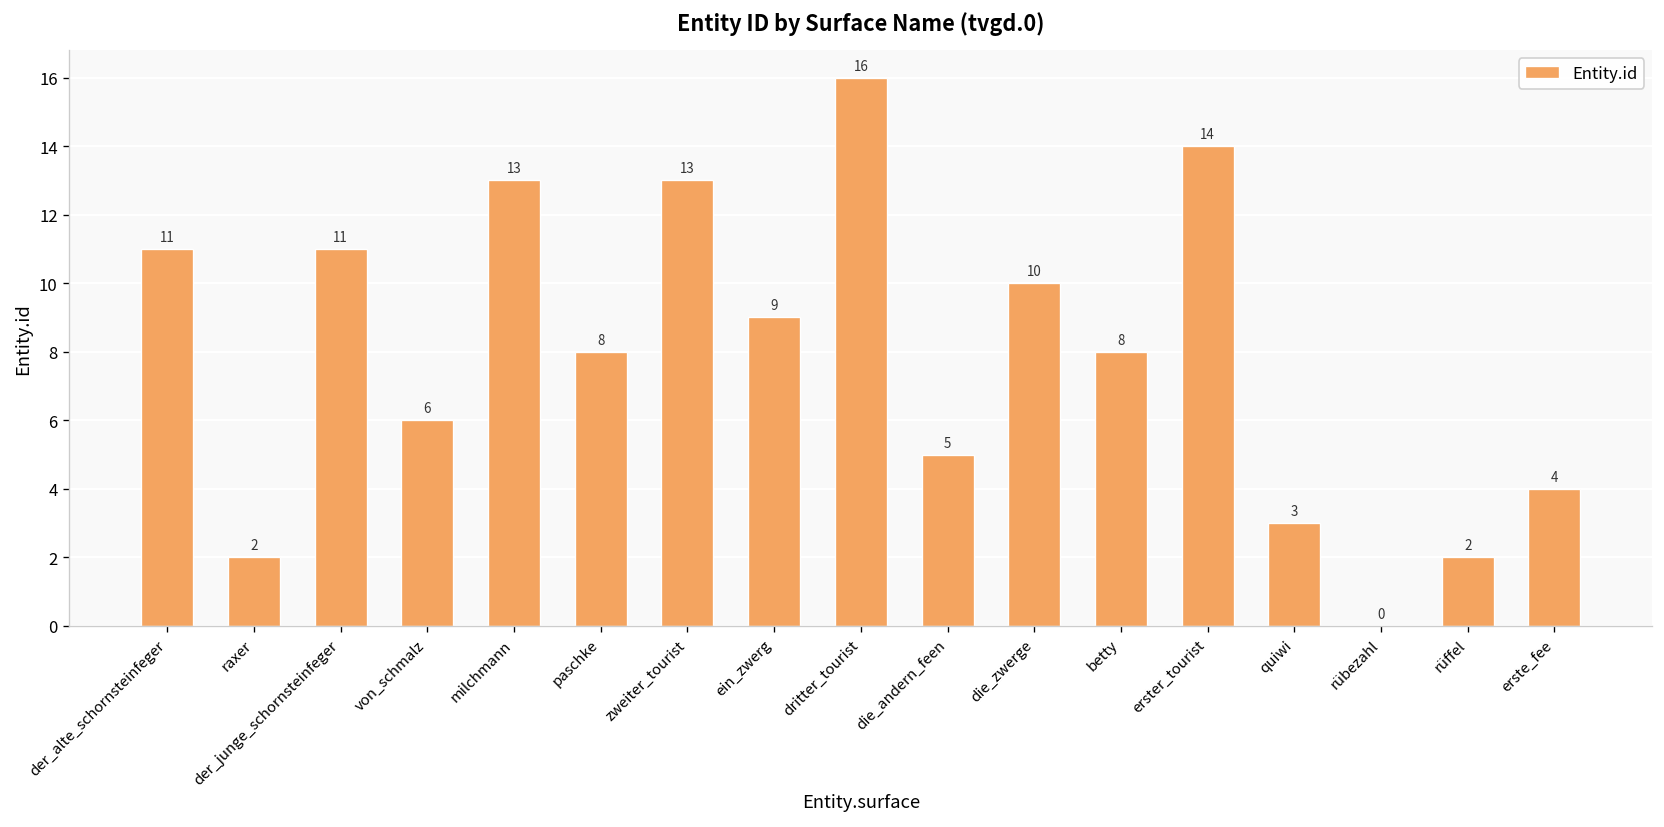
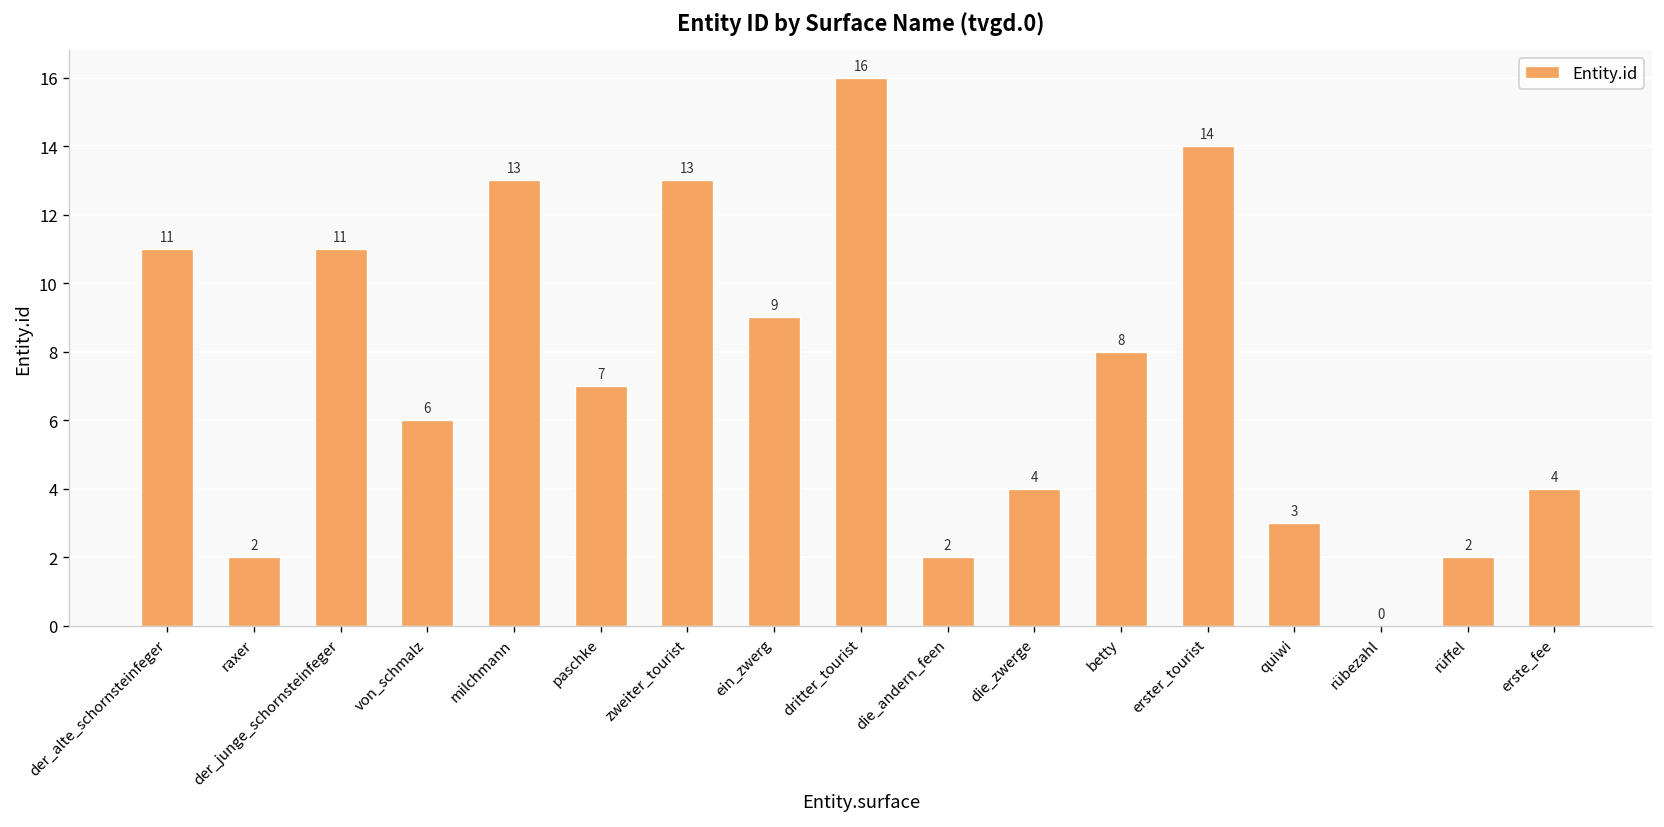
  {
    "der_alte_schornsteinfeger": 11,
    "raxer": 2,
    "der_junge_schornsteinfeger": 11,
    "von_schmalz": 6,
    "milchmann": 13,
-   "paschke": 8,
+   "paschke": 7,
    "zweiter_tourist": 13,
    "ein_zwerg": 9,
    "dritter_tourist": 16,
-   "die_andern_feen": 5,
-   "die_zwerge": 10,
+   "die_andern_feen": 2,
+   "die_zwerge": 4,
    "betty": 8,
    "erster_tourist": 14,
    "quiwi": 3,
    "rübezahl": 0,
    "rüffel": 2,
    "erste_fee": 4
  }
